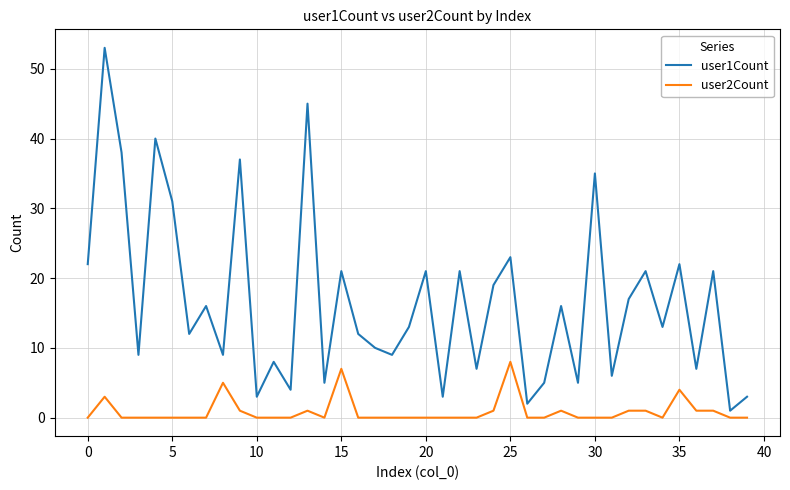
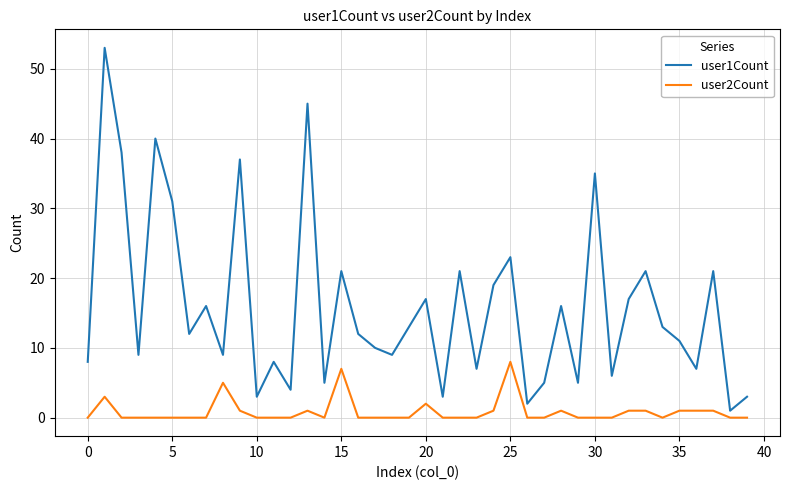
  {
    "user1Count": {
-     "0": 22,
+     "0": 8,
      "5": 31,
      "10": 3,
      "15": 21,
-     "20": 21,
+     "20": 17,
      "25": 23,
      "30": 35,
-     "35": 22
+     "35": 11
    },
    "user2Count": {
      "0": 0,
      "5": 0,
      "10": 0,
      "15": 7,
-     "20": 0,
+     "20": 2,
      "25": 8,
      "30": 0,
-     "35": 4
+     "35": 1
    }
  }
